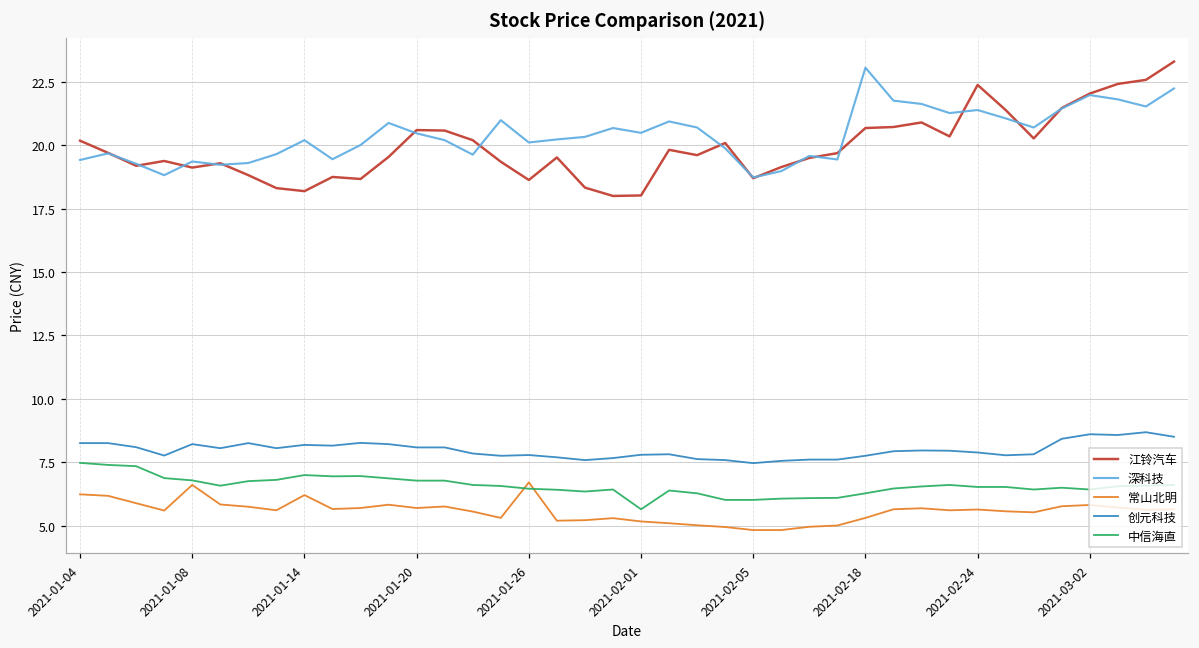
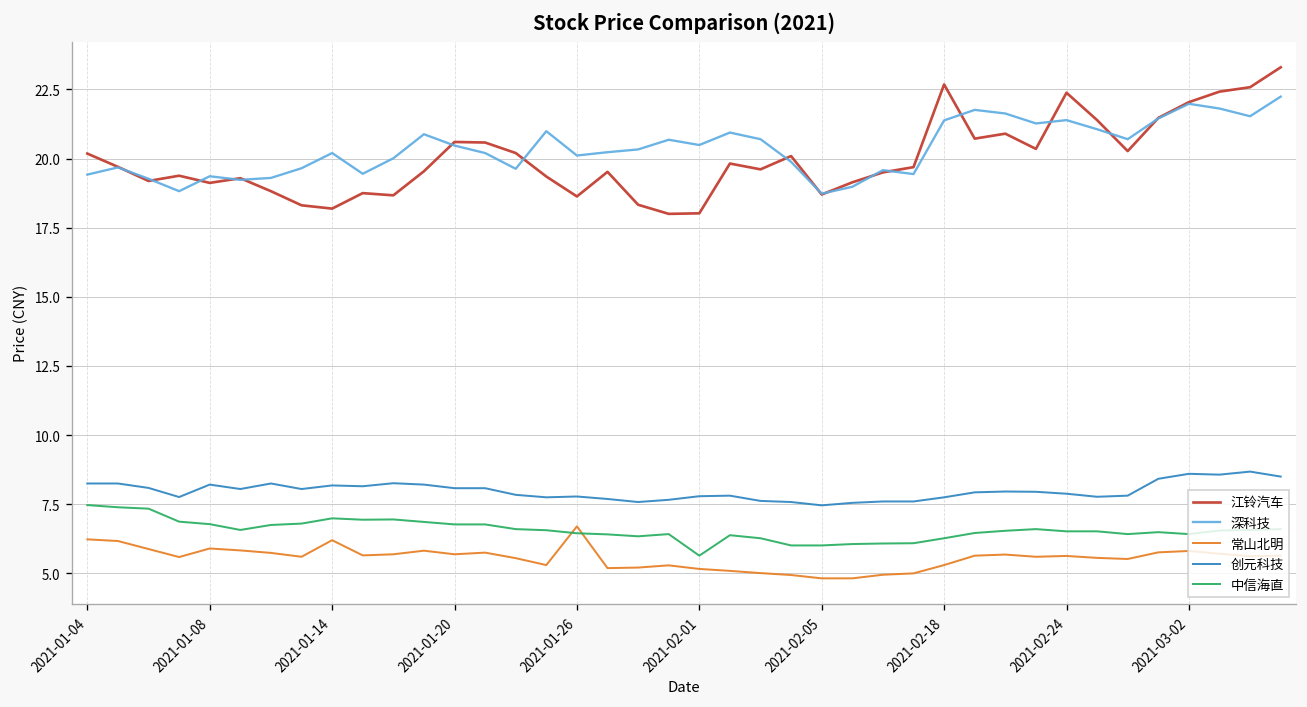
  {
    "江铃汽车": {
      "2021-01-04": 20.2,
      "2021-01-08": 19.1,
      "2021-01-14": 18.2,
      "2021-01-20": 20.6,
      "2021-01-26": 18.6,
      "2021-02-01": 18.0,
-     "2021-02-18": 20.7,
+     "2021-02-18": 22.7,
      "2021-02-24": 22.4
    },
    "深科技": {
      "2021-01-04": 19.4,
      "2021-01-08": 19.4,
      "2021-01-14": 20.2,
      "2021-01-20": 20.5,
      "2021-01-26": 20.1,
      "2021-02-01": 20.5,
-     "2021-02-18": 23.1,
+     "2021-02-18": 21.4,
      "2021-02-24": 21.4
    },
    "常山北明": {
      "2021-01-04": 6.2,
-     "2021-01-08": 6.6,
+     "2021-01-08": 5.9,
      "2021-01-14": 6.2,
      "2021-01-20": 5.7,
      "2021-01-26": 6.7,
      "2021-02-01": 5.2,
      "2021-02-05": 4.8,
      "2021-02-18": 5.3,
      "2021-02-24": 5.6
    },
    "创元科技": {
      "2021-01-04": 8.3,
      "2021-01-08": 8.2,
      "2021-01-14": 8.2,
      "2021-01-20": 8.1,
      "2021-01-26": 7.8,
      "2021-02-01": 7.8,
      "2021-02-05": 7.5,
      "2021-02-18": 7.8,
      "2021-02-24": 7.9,
      "2021-03-02": 8.6
    },
    "中信海直": {
      "2021-01-04": 7.5,
      "2021-01-08": 6.8,
      "2021-01-14": 7.0,
      "2021-01-20": 6.8,
      "2021-01-26": 6.5,
      "2021-02-01": 5.6,
      "2021-02-05": 6.0,
      "2021-02-18": 6.3,
      "2021-02-24": 6.5
    }
  }
